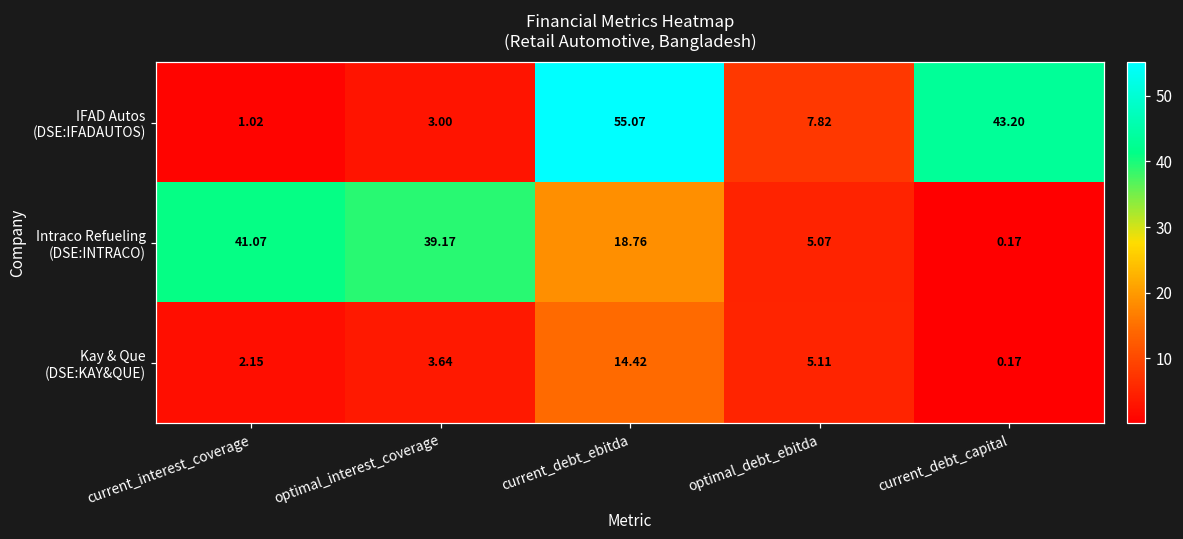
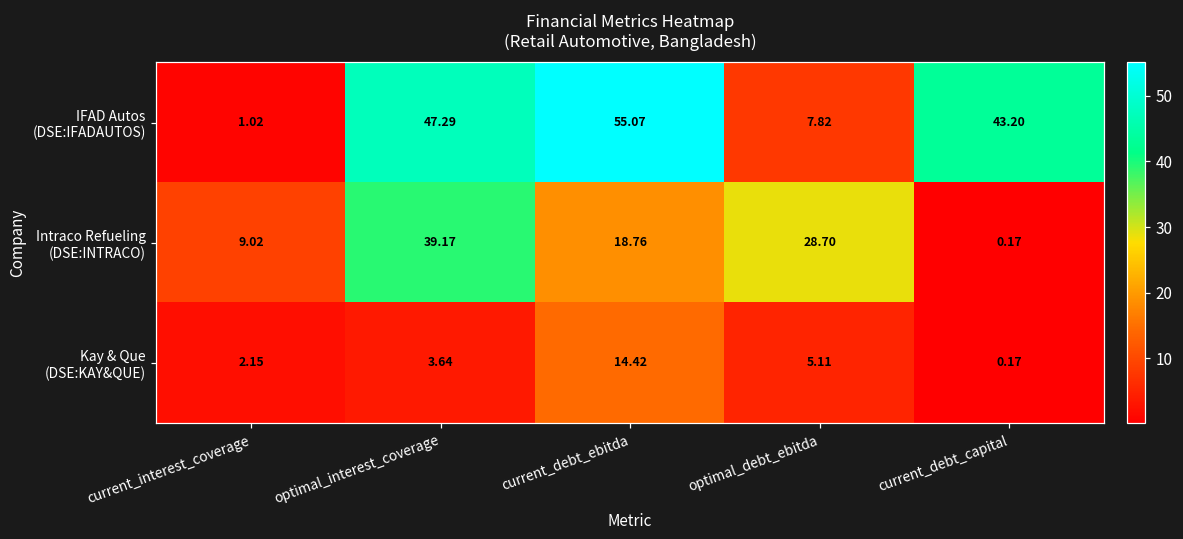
  {
    "IFAD Autos (DSE:IFADAUTOS)": {
      "current_interest_coverage": 1.02,
-     "optimal_interest_coverage": 3.00,
+     "optimal_interest_coverage": 47.29,
      "current_debt_ebitda": 55.07,
      "optimal_debt_ebitda": 7.82,
      "current_debt_capital": 43.20
    },
    "Intraco Refueling (DSE:INTRACO)": {
-     "current_interest_coverage": 41.07,
+     "current_interest_coverage": 9.02,
      "optimal_interest_coverage": 39.17,
      "current_debt_ebitda": 18.76,
-     "optimal_debt_ebitda": 5.07,
+     "optimal_debt_ebitda": 28.70,
      "current_debt_capital": 0.17
    },
    "Kay & Que (DSE:KAY&QUE)": {
      "current_interest_coverage": 2.15,
      "optimal_interest_coverage": 3.64,
      "current_debt_ebitda": 14.42,
      "optimal_debt_ebitda": 5.11,
      "current_debt_capital": 0.17
    }
  }
